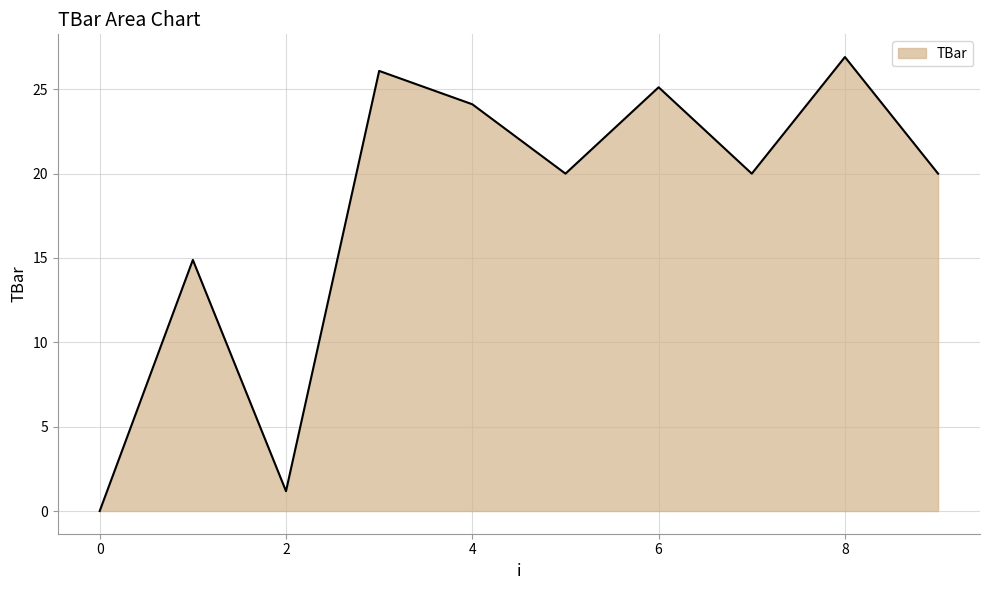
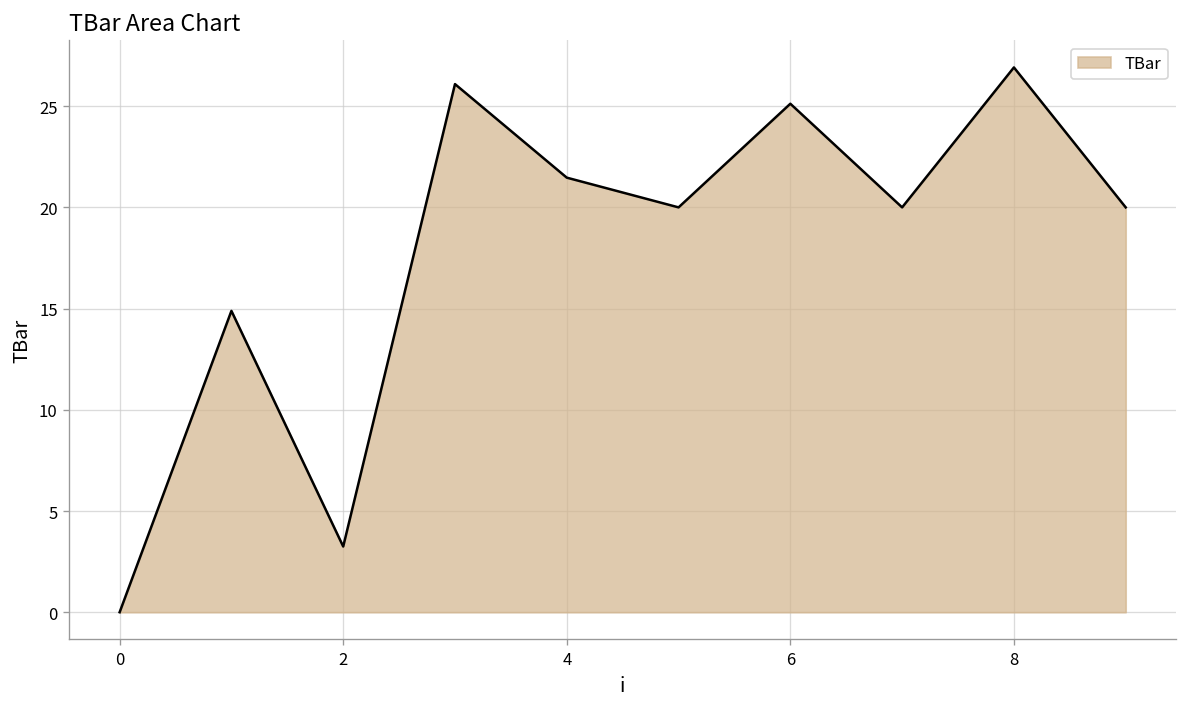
  {
    "0": 0.0,
-   "2": 1.2,
-   "4": 24.1,
+   "2": 3.2,
+   "4": 21.5,
    "6": 25.1,
    "8": 26.9
  }
